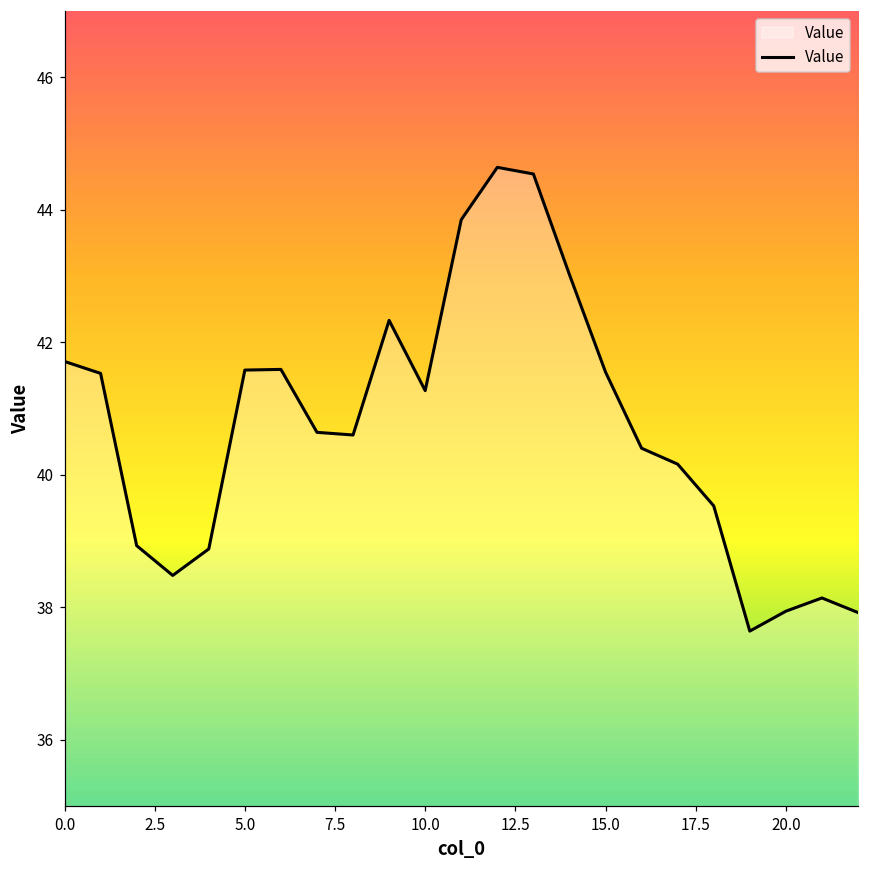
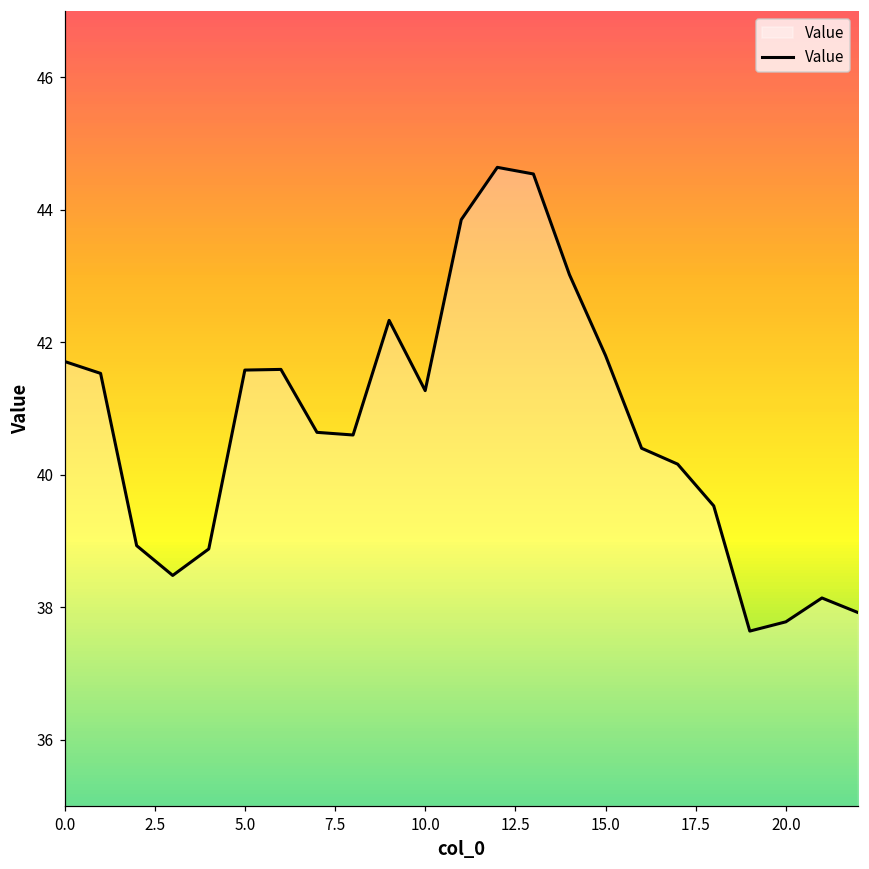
  {
    "0.0": 41.7,
    "5.0": 41.6,
    "10.0": 41.3,
-   "15.0": 41.6,
-   "20.0": 37.9
+   "15.0": 41.8,
+   "20.0": 37.8
  }
